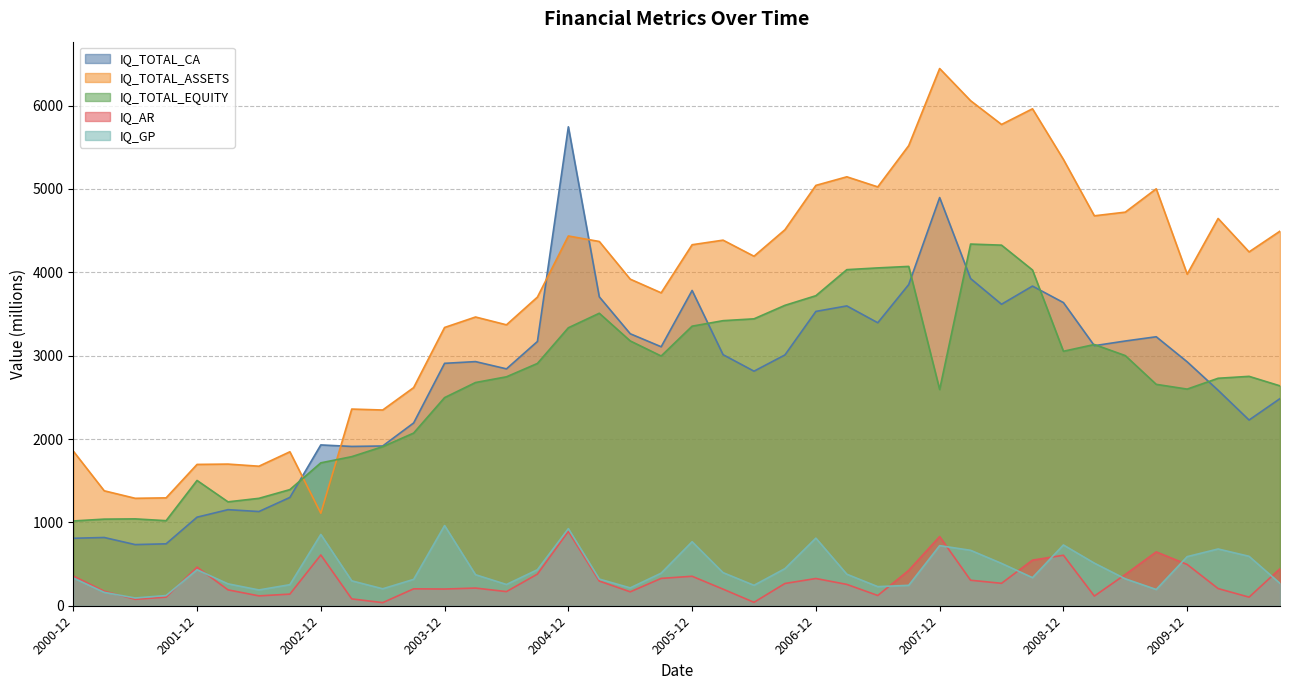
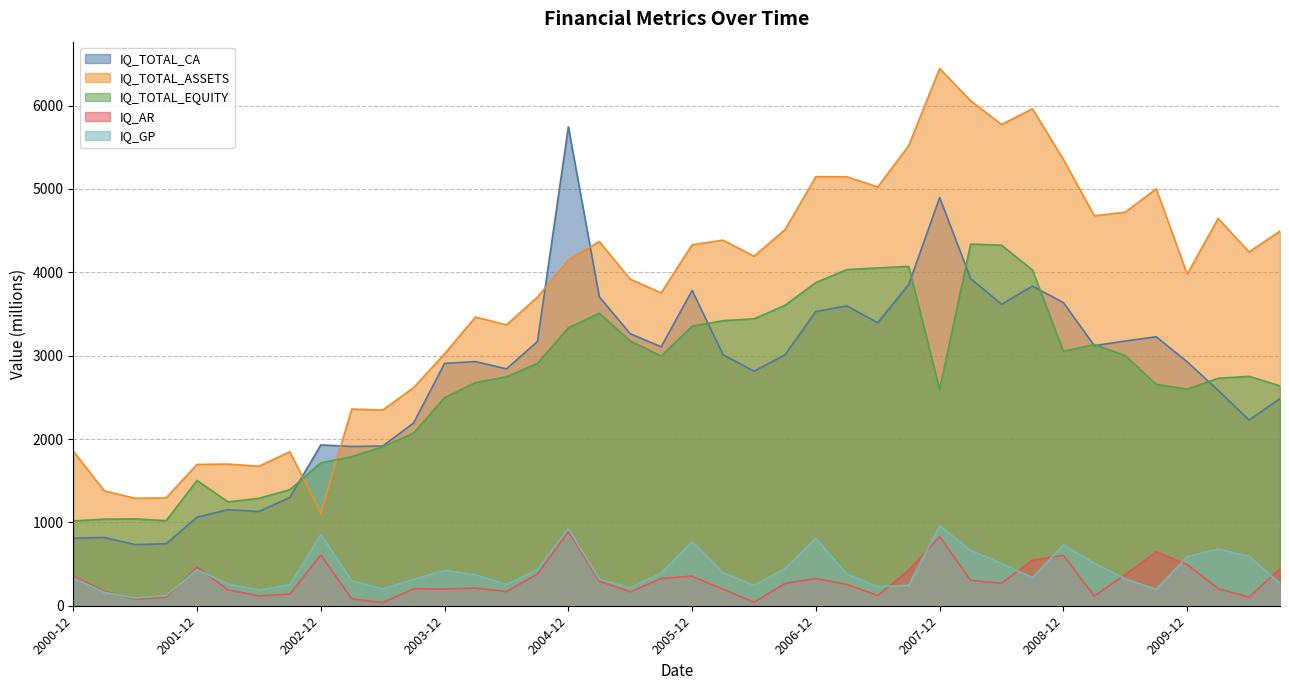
  {
    "IQ_TOTAL_CA": {
      "2000-12": 800,
      "2001-12": 1100,
      "2002-12": 1900,
      "2003-12": 2900,
      "2004-12": 5700,
      "2005-12": 3800,
      "2006-12": 3500,
      "2007-12": 4900,
      "2008-12": 3600,
      "2009-12": 2900
    },
    "IQ_TOTAL_ASSETS": {
      "2000-12": 1900,
      "2001-12": 1700,
      "2002-12": 1100,
-     "2003-12": 3300,
-     "2004-12": 4400,
+     "2003-12": 3000,
+     "2004-12": 4100,
      "2005-12": 4300,
-     "2006-12": 5000,
+     "2006-12": 5100,
      "2007-12": 6400,
      "2008-12": 5400,
      "2009-12": 4000
    },
    "IQ_TOTAL_EQUITY": {
      "2000-12": 1000,
      "2001-12": 1500,
      "2002-12": 1700,
      "2003-12": 2500,
      "2004-12": 3300,
      "2005-12": 3400,
-     "2006-12": 3700,
+     "2006-12": 3900,
      "2007-12": 2600,
      "2008-12": 3100,
      "2009-12": 2600
    },
    "IQ_AR": {
      "2001-12": 500,
      "2002-12": 600,
      "2003-12": 200,
      "2004-12": 900,
      "2005-12": 400,
      "2006-12": 300,
      "2007-12": 800,
      "2008-12": 600,
      "2009-12": 500
    },
    "IQ_GP": {
      "2001-12": 400,
      "2002-12": 900,
-     "2003-12": 1000,
+     "2003-12": 400,
      "2004-12": 900,
      "2005-12": 800,
      "2006-12": 800,
-     "2007-12": 700,
+     "2007-12": 1000,
      "2008-12": 700,
      "2009-12": 600
    }
  }
